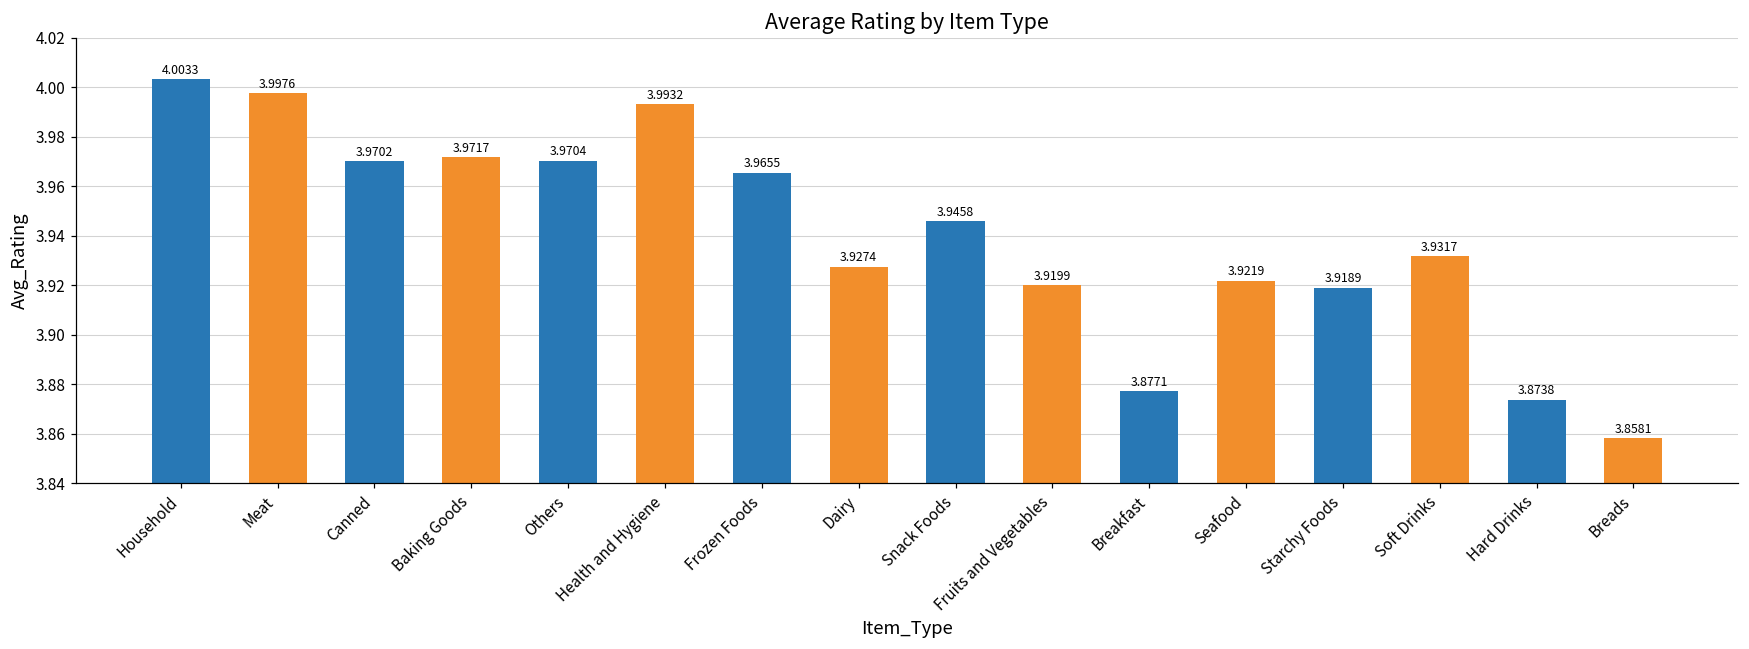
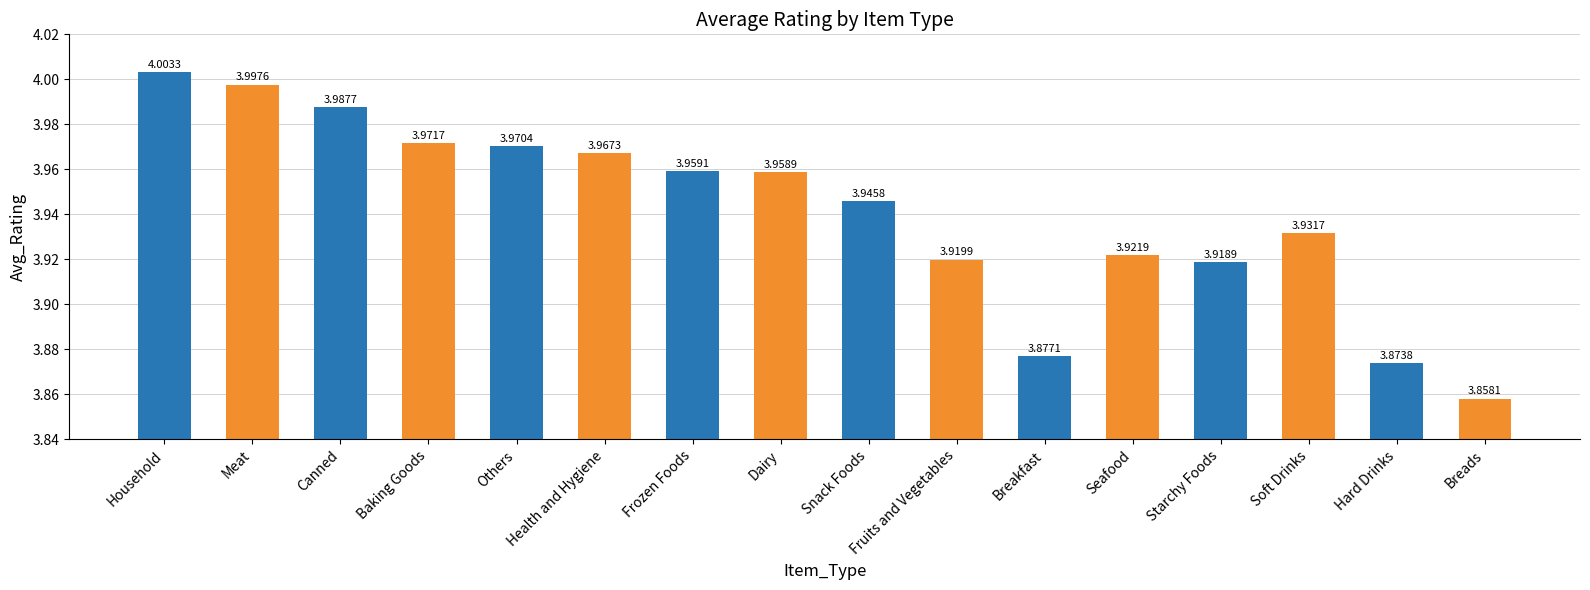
  {
    "Household": 4.0033,
    "Meat": 3.9976,
-   "Canned": 3.9702,
+   "Canned": 3.9877,
    "Baking Goods": 3.9717,
    "Others": 3.9704,
-   "Health and Hygiene": 3.9932,
-   "Frozen Foods": 3.9655,
-   "Dairy": 3.9274,
+   "Health and Hygiene": 3.9673,
+   "Frozen Foods": 3.9591,
+   "Dairy": 3.9589,
    "Snack Foods": 3.9458,
    "Fruits and Vegetables": 3.9199,
    "Breakfast": 3.8771,
    "Seafood": 3.9219,
    "Starchy Foods": 3.9189,
    "Soft Drinks": 3.9317,
    "Hard Drinks": 3.8738,
    "Breads": 3.8581
  }
